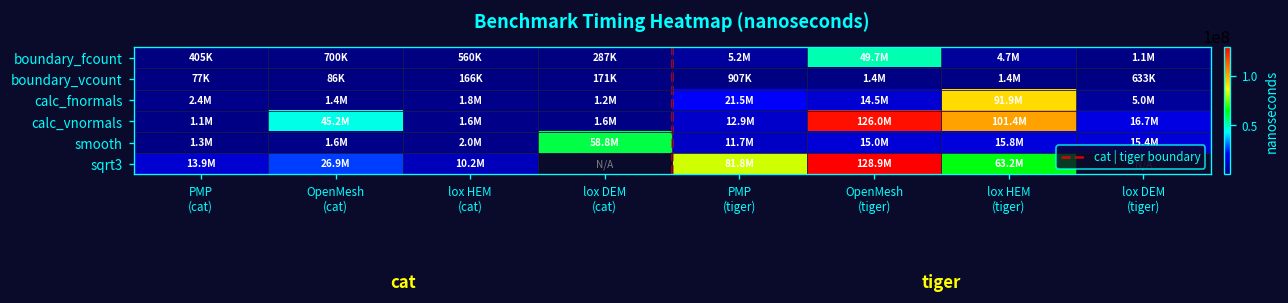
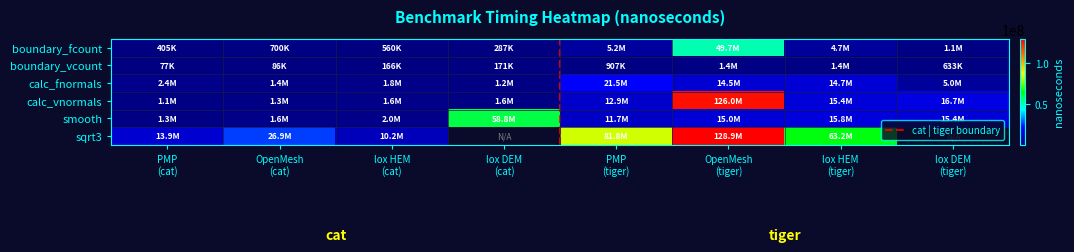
  {
    "boundary_fcount": {
      "PMP (cat)": "405K",
      "OpenMesh (cat)": "700K",
      "lox HEM (cat)": "560K",
      "lox DEM (cat)": "287K",
      "PMP (tiger)": "5.2M",
      "OpenMesh (tiger)": "49.7M",
      "lox HEM (tiger)": "4.7M",
      "lox DEM (tiger)": "1.1M"
    },
    "boundary_vcount": {
      "PMP (cat)": "77K",
      "OpenMesh (cat)": "86K",
      "lox HEM (cat)": "166K",
      "lox DEM (cat)": "171K",
      "PMP (tiger)": "907K",
      "OpenMesh (tiger)": "1.4M",
      "lox HEM (tiger)": "1.4M",
      "lox DEM (tiger)": "633K"
    },
    "calc_fnormals": {
      "PMP (cat)": "2.4M",
      "OpenMesh (cat)": "1.4M",
      "lox HEM (cat)": "1.8M",
      "lox DEM (cat)": "1.2M",
      "PMP (tiger)": "21.5M",
      "OpenMesh (tiger)": "14.5M",
-     "lox HEM (tiger)": "91.9M",
+     "lox HEM (tiger)": "14.7M",
      "lox DEM (tiger)": "5.0M"
    },
    "calc_vnormals": {
      "PMP (cat)": "1.1M",
-     "OpenMesh (cat)": "45.2M",
+     "OpenMesh (cat)": "1.3M",
      "lox HEM (cat)": "1.6M",
      "lox DEM (cat)": "1.6M",
      "PMP (tiger)": "12.9M",
      "OpenMesh (tiger)": "126.0M",
-     "lox HEM (tiger)": "101.4M",
+     "lox HEM (tiger)": "15.4M",
      "lox DEM (tiger)": "16.7M"
    },
    "smooth": {
      "PMP (cat)": "1.3M",
      "OpenMesh (cat)": "1.6M",
      "lox HEM (cat)": "2.0M",
      "lox DEM (cat)": "58.8M",
      "PMP (tiger)": "11.7M",
      "OpenMesh (tiger)": "15.0M",
      "lox HEM (tiger)": "15.8M"
    },
    "sqrt3": {
      "PMP (cat)": "13.9M",
      "OpenMesh (cat)": "26.9M",
      "lox HEM (cat)": "10.2M",
      "PMP (tiger)": "81.8M",
      "OpenMesh (tiger)": "128.9M",
      "lox HEM (tiger)": "63.2M"
    }
  }
